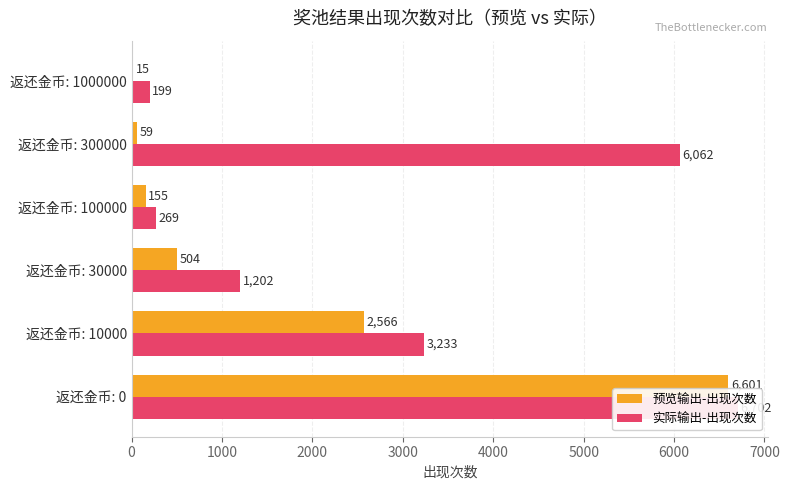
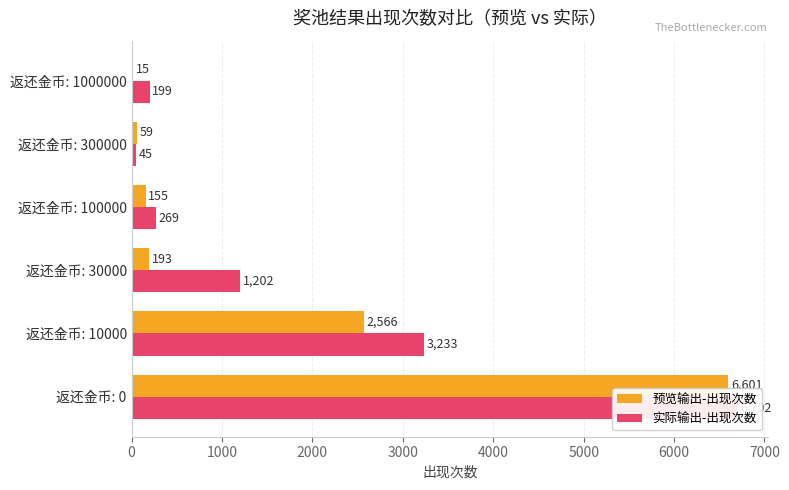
  {
    "预览输出-出现次数": {
      "返还金币: 1000000": "15",
      "返还金币: 300000": "59",
      "返还金币: 100000": "155",
-     "返还金币: 30000": "504",
+     "返还金币: 30000": "193",
      "返还金币: 10000": "2,566"
    },
    "实际输出-出现次数": {
      "返还金币: 1000000": "199",
-     "返还金币: 300000": "6,062",
+     "返还金币: 300000": "45",
      "返还金币: 100000": "269",
      "返还金币: 30000": "1,202",
      "返还金币: 10000": "3,233"
    }
  }
